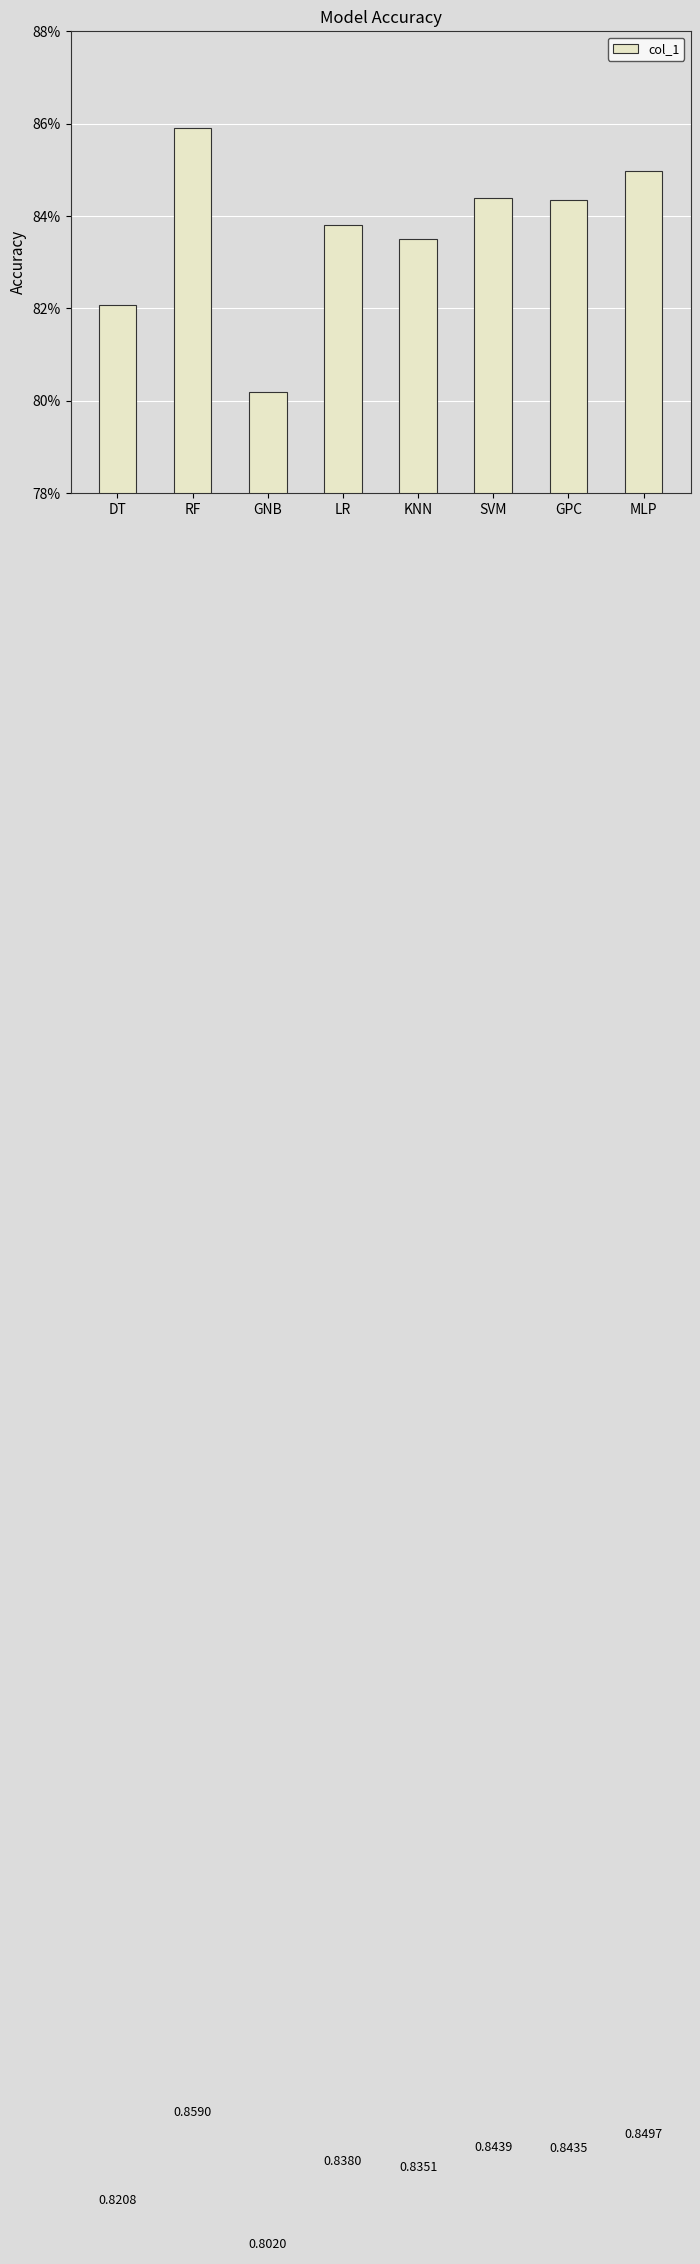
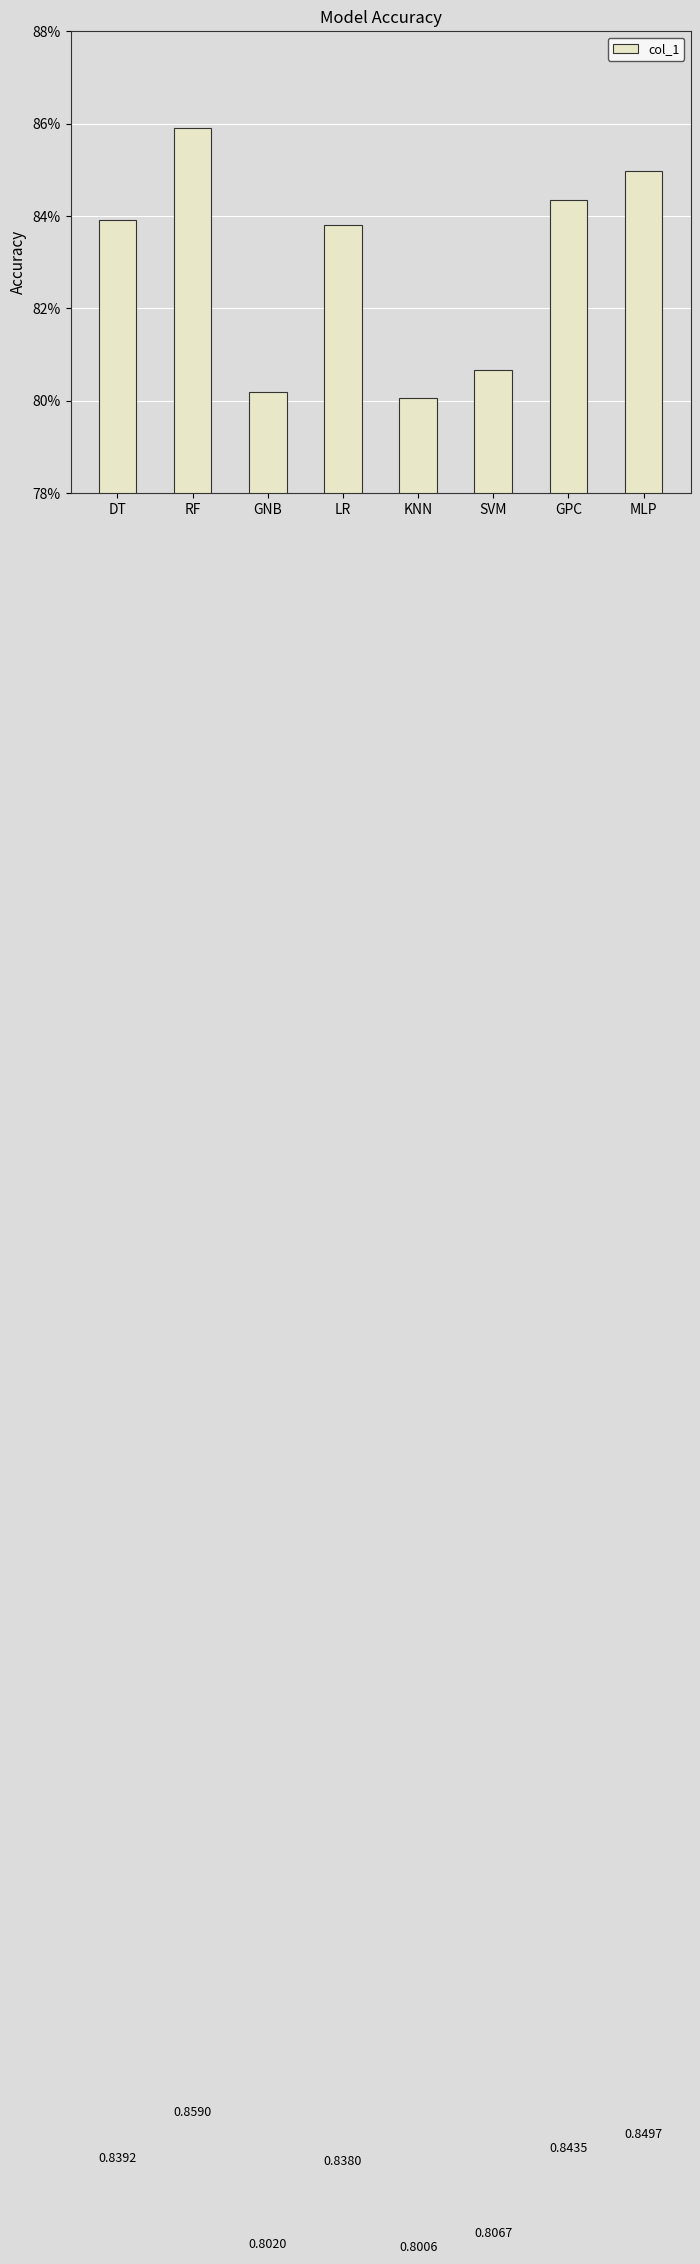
  {
-   "DT": 0.8208,
+   "DT": 0.8392,
    "RF": 0.8590,
    "GNB": 0.8020,
    "LR": 0.8380,
-   "KNN": 0.8351,
-   "SVM": 0.8439,
+   "KNN": 0.8006,
+   "SVM": 0.8067,
    "GPC": 0.8435,
    "MLP": 0.8497
  }
